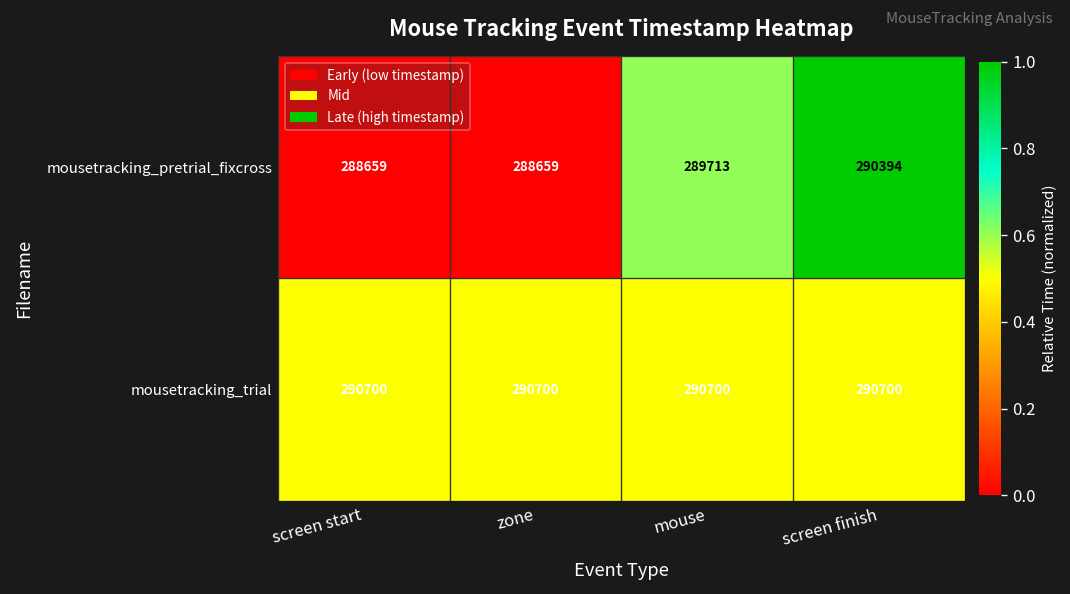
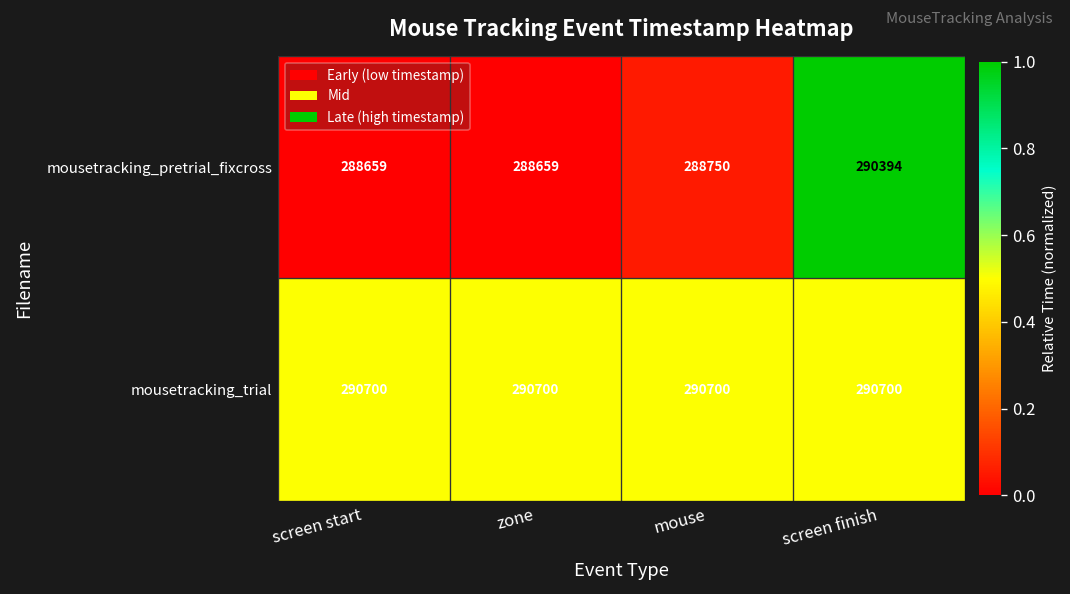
  {
    "mousetracking_pretrial_fixcross": {
      "screen start": 288659,
      "zone": 288659,
-     "mouse": 289713,
+     "mouse": 288750,
      "screen finish": 290394
    },
    "mousetracking_trial": {
      "screen start": 290700,
      "zone": 290700,
      "mouse": 290700,
      "screen finish": 290700
    }
  }
